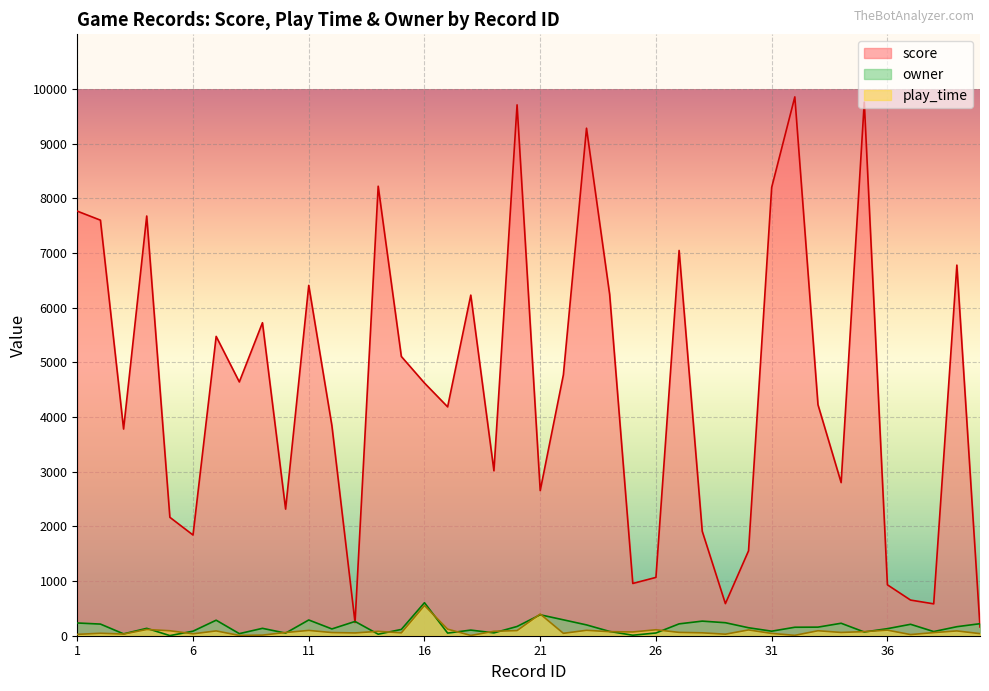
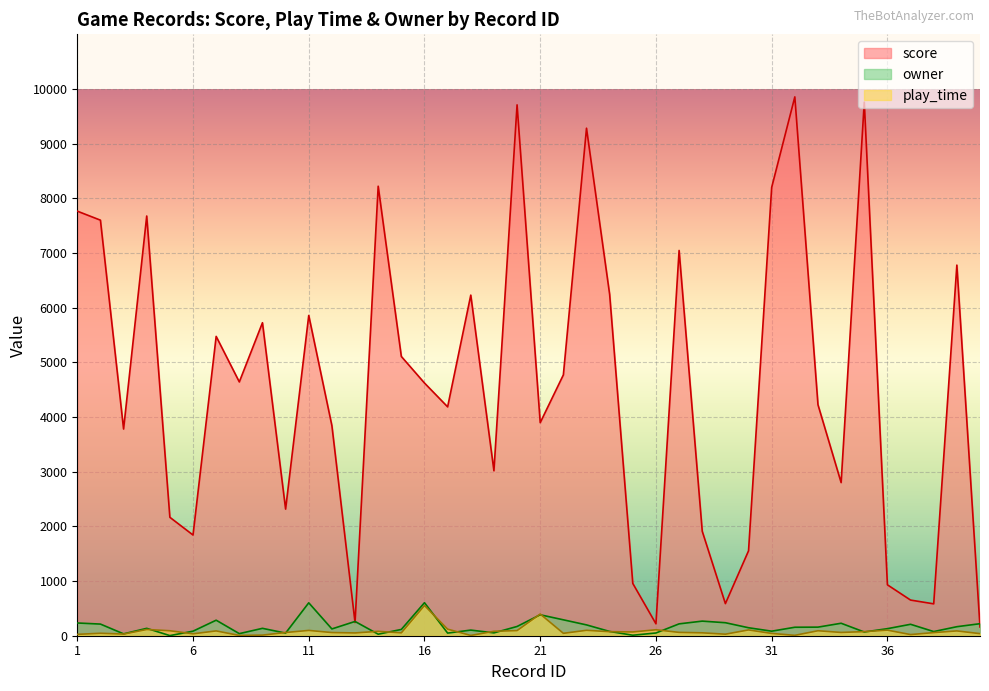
  {
    "score": {
      "1": 7800,
      "6": 1800,
-     "11": 6400,
+     "11": 5900,
      "16": 4600,
-     "21": 2700,
-     "26": 1100,
+     "21": 3900,
+     "26": 200,
      "31": 8200,
      "36": 900
    },
    "owner": {
      "1": 200,
      "6": 100,
-     "11": 300,
+     "11": 600,
      "16": 600,
      "26": 100
    },
    "play_time": {
      "1": 0,
      "6": 0,
      "11": 100,
      "16": 600,
      "26": 100
    }
  }
